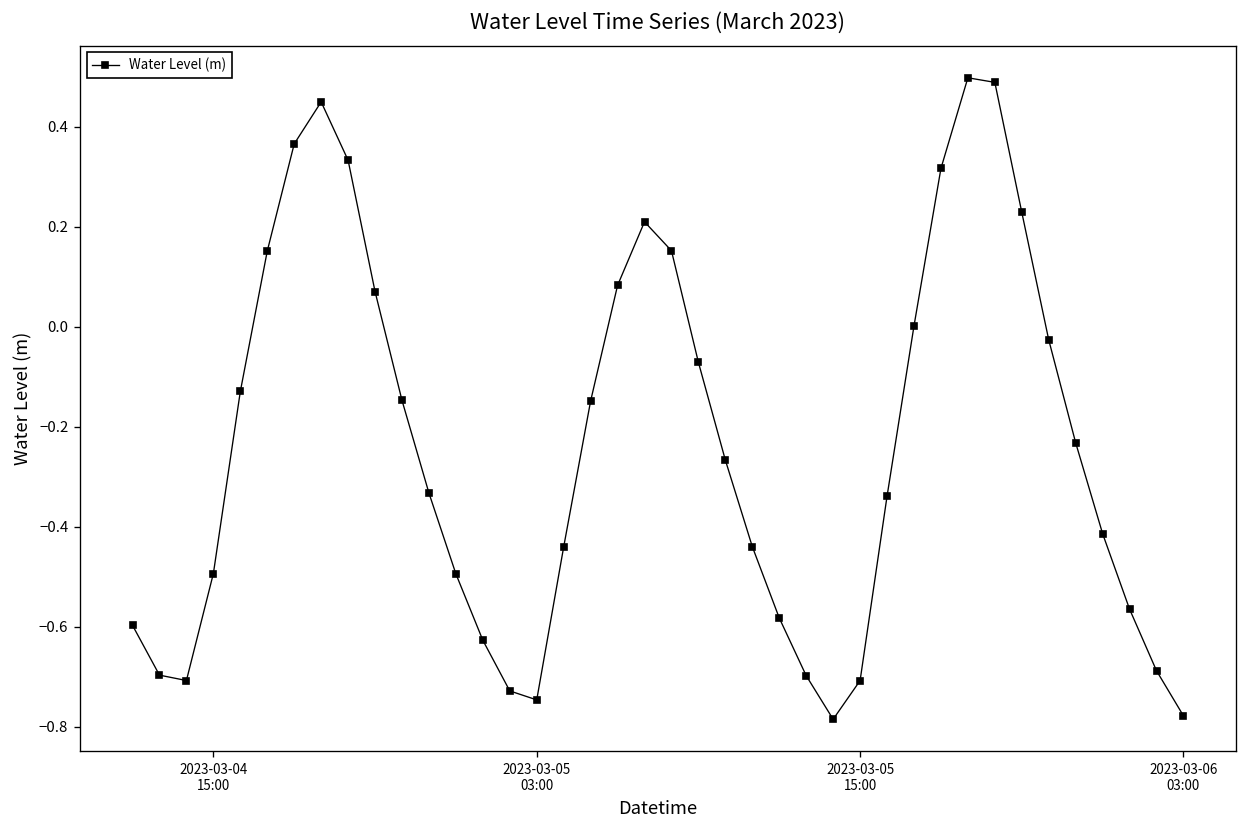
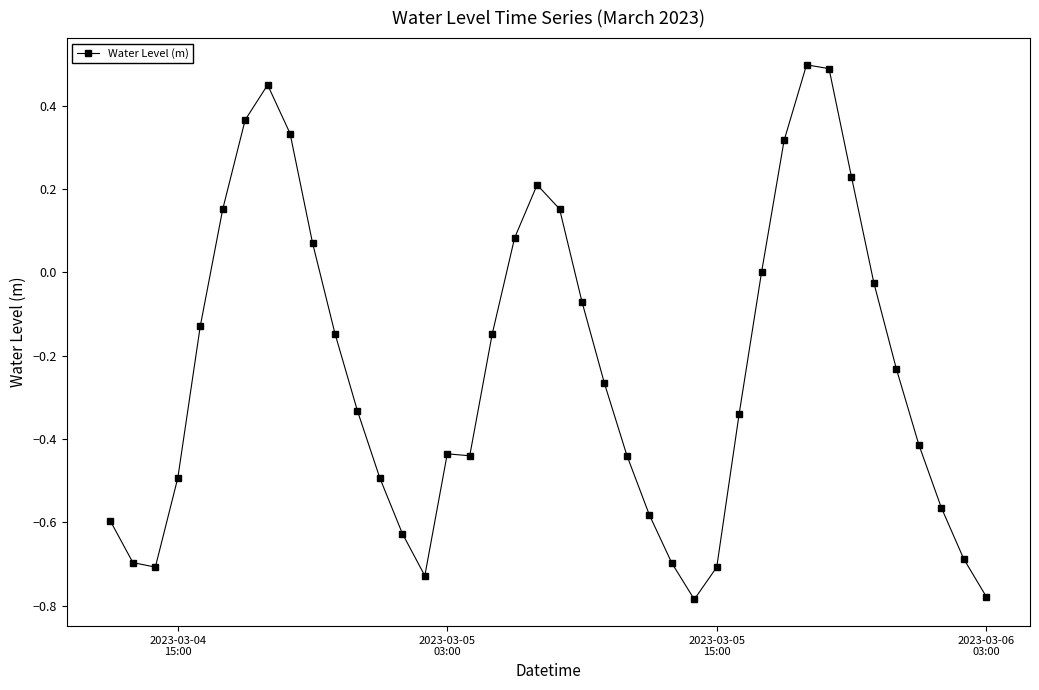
  {
    "2023-03-04 15:00": -0.49,
-   "2023-03-05 03:00": -0.75,
+   "2023-03-05 03:00": -0.44,
    "2023-03-05 15:00": -0.71,
    "2023-03-06 03:00": -0.78
  }
